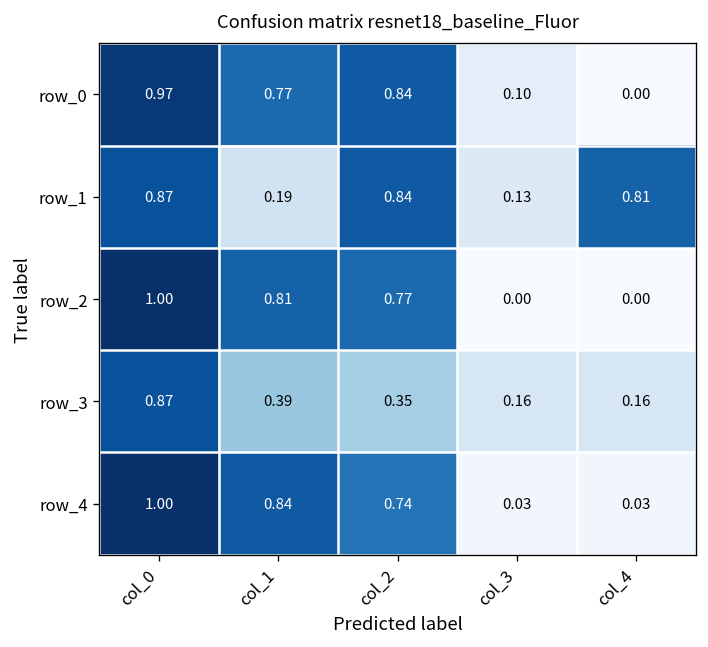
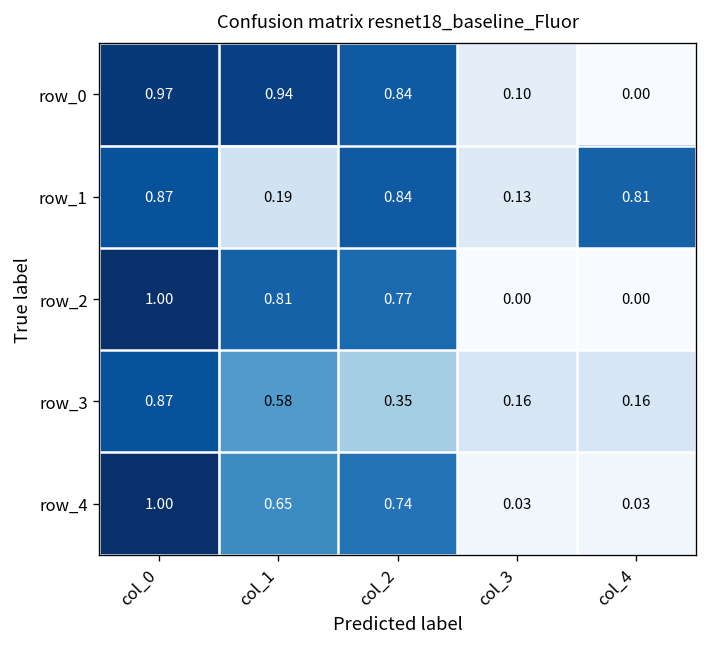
  {
    "row_0": {
      "col_0": 0.97,
-     "col_1": 0.77,
+     "col_1": 0.94,
      "col_2": 0.84,
      "col_3": 0.10,
      "col_4": 0.00
    },
    "row_1": {
      "col_0": 0.87,
      "col_1": 0.19,
      "col_2": 0.84,
      "col_3": 0.13,
      "col_4": 0.81
    },
    "row_2": {
      "col_0": 1.00,
      "col_1": 0.81,
      "col_2": 0.77,
      "col_3": 0.00,
      "col_4": 0.00
    },
    "row_3": {
      "col_0": 0.87,
-     "col_1": 0.39,
+     "col_1": 0.58,
      "col_2": 0.35,
      "col_3": 0.16,
      "col_4": 0.16
    },
    "row_4": {
      "col_0": 1.00,
-     "col_1": 0.84,
+     "col_1": 0.65,
      "col_2": 0.74,
      "col_3": 0.03,
      "col_4": 0.03
    }
  }
